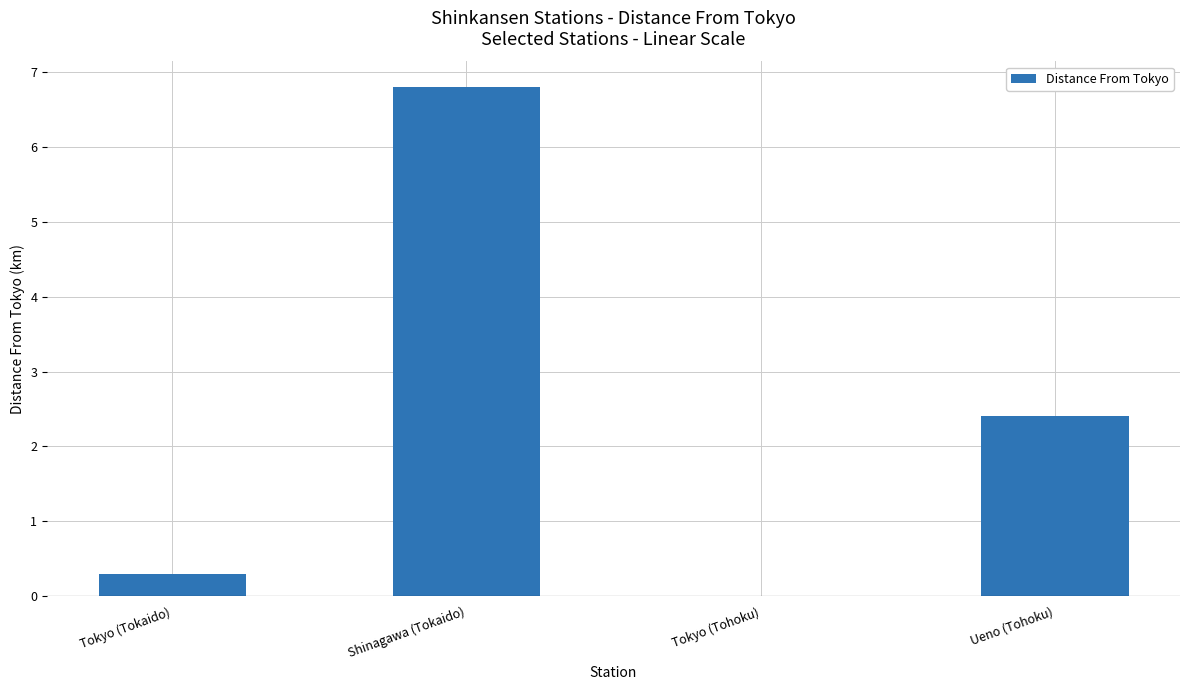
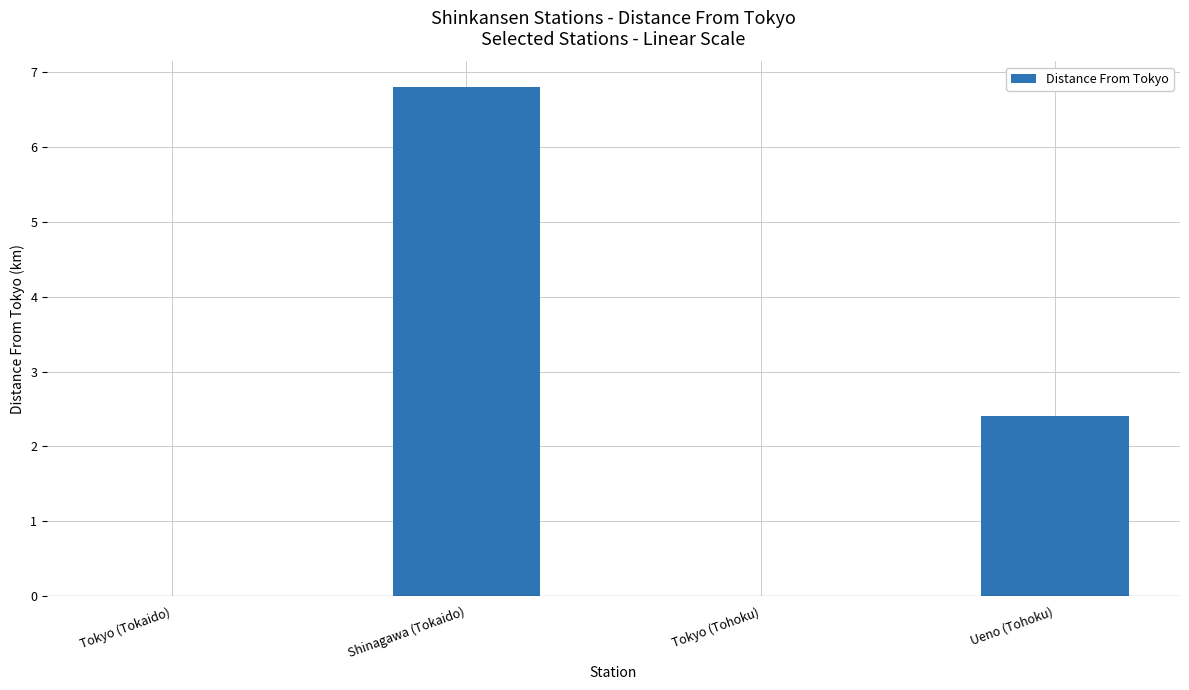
  {
-   "Tokyo (Tokaido)": 0.3,
+   "Tokyo (Tokaido)": 0.0,
    "Shinagawa (Tokaido)": 6.8,
    "Tokyo (Tohoku)": 0.0,
    "Ueno (Tohoku)": 2.4
  }
